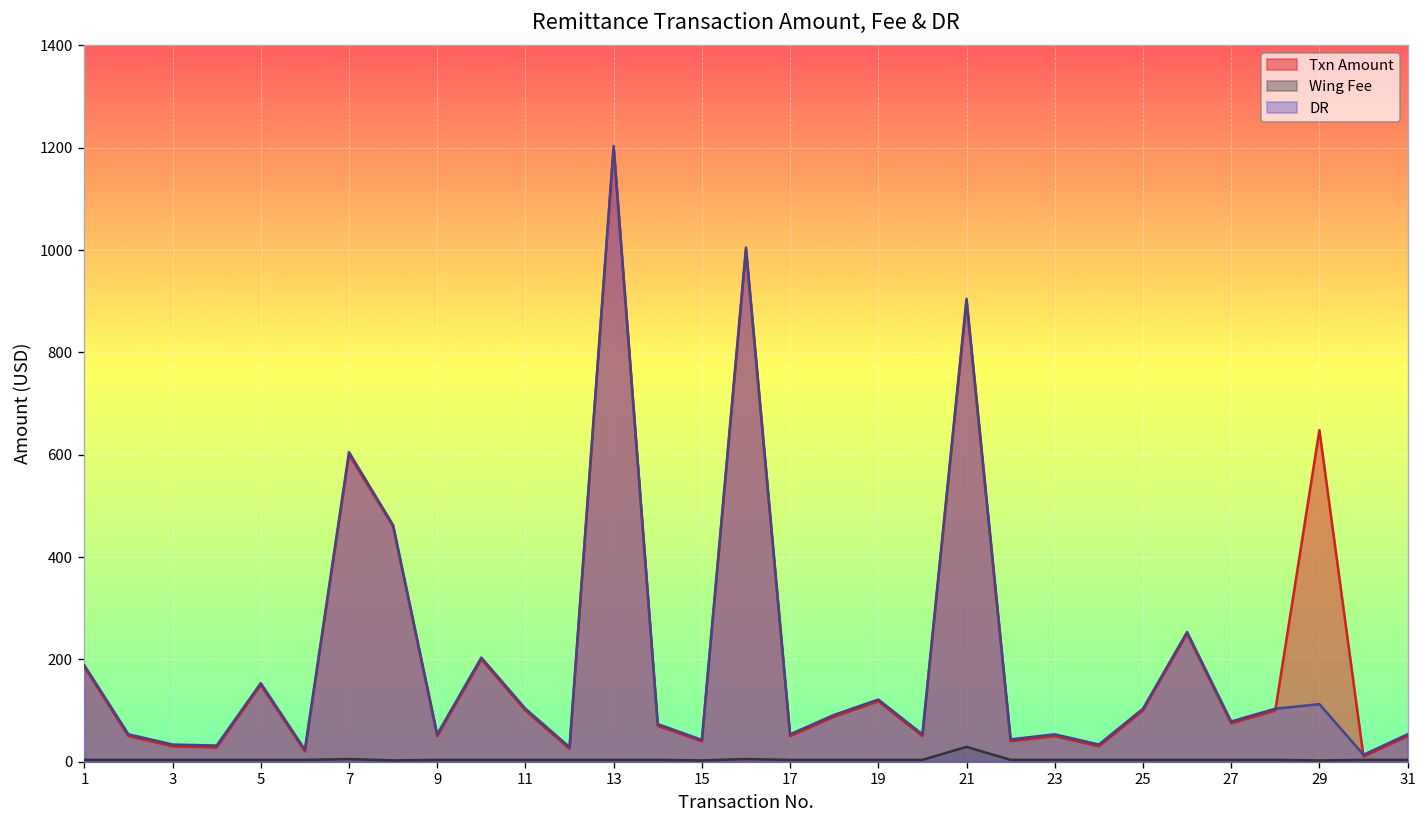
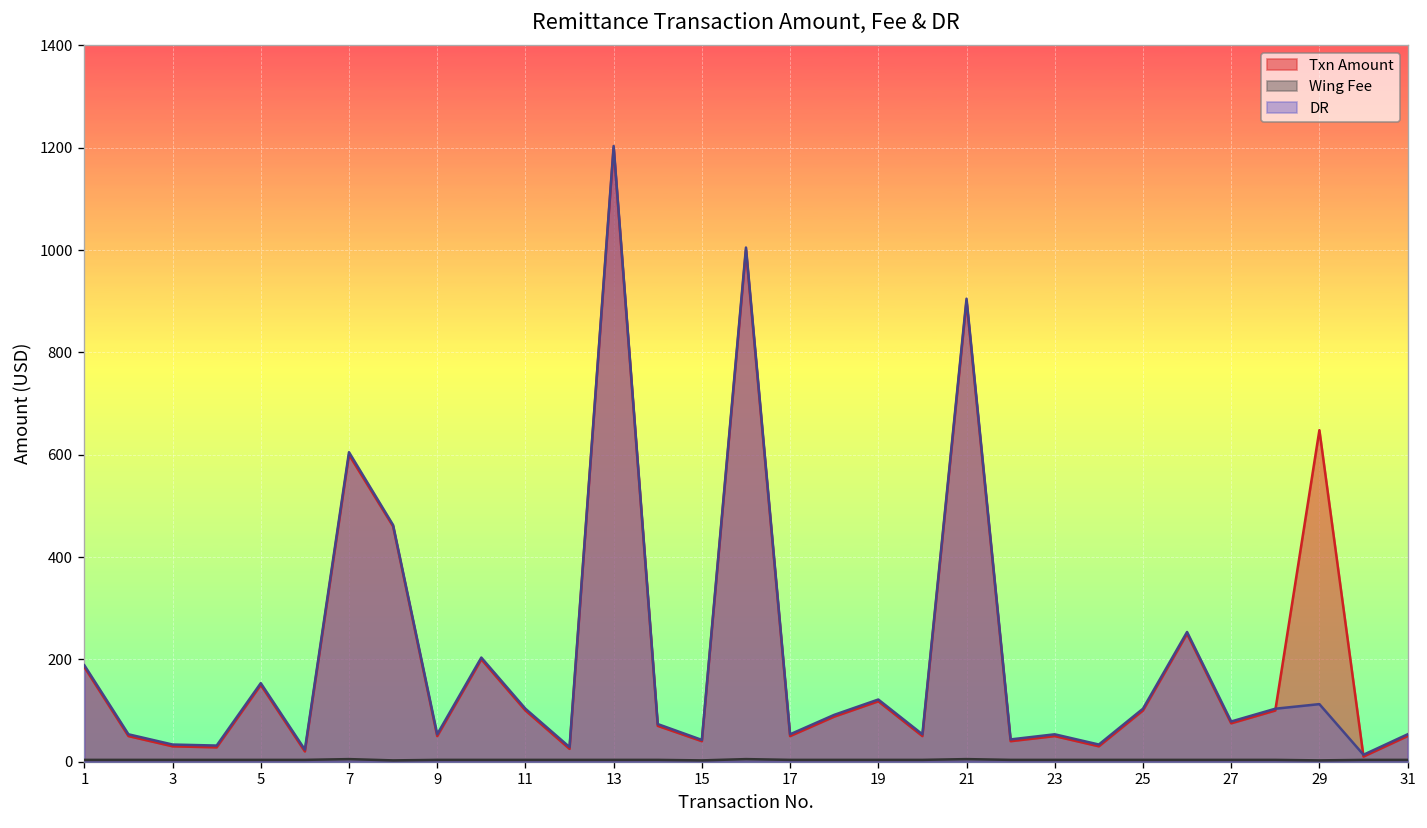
  {
    "Txn Amount": {
      "29": 650
    },
    "Wing Fee": {
      "1": 0,
      "3": 0,
      "5": 0,
      "7": 10,
      "9": 0,
      "11": 0,
      "13": 0,
      "15": 0,
      "17": 0,
      "19": 0,
-     "21": 30,
+     "21": 10,
      "23": 0,
      "25": 0,
      "27": 0,
      "29": 0,
      "31": 0
    },
    "DR": {
      "29": 110
    }
  }
